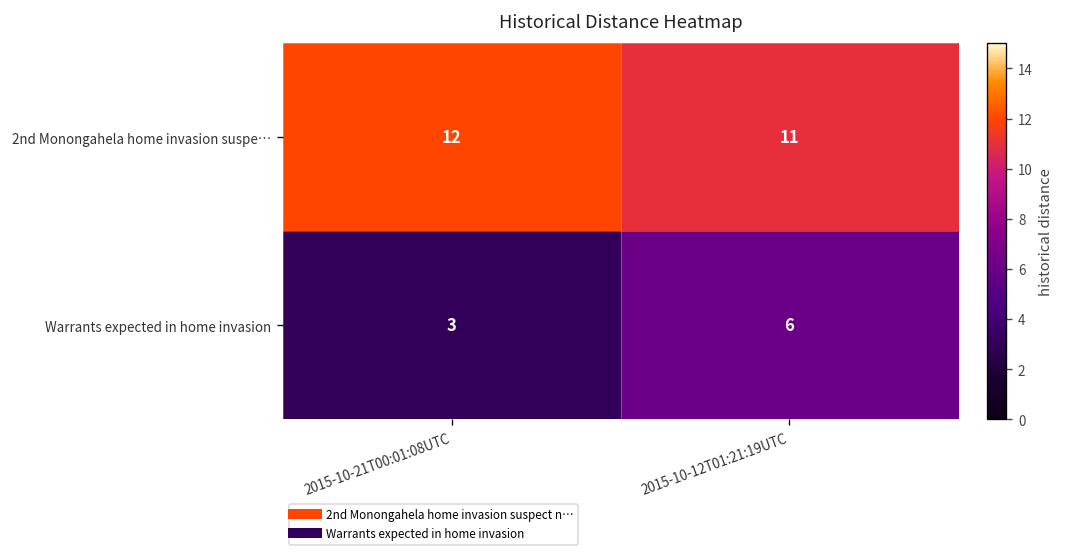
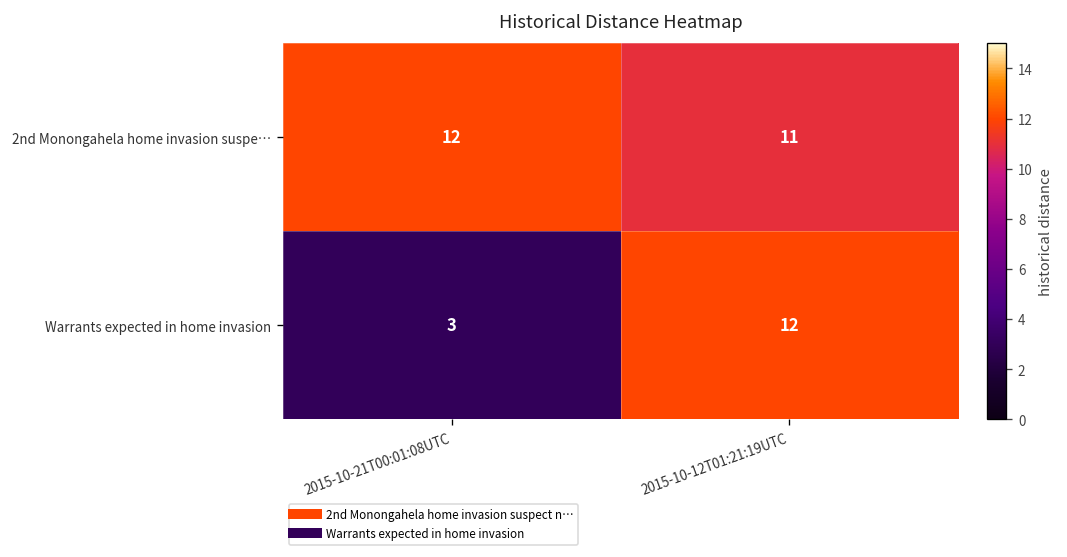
  {
    "2nd Monongahela home invasion suspe…": {
      "2015-10-21T00:01:08UTC": 12,
      "2015-10-12T01:21:19UTC": 11
    },
    "Warrants expected in home invasion": {
      "2015-10-21T00:01:08UTC": 3,
-     "2015-10-12T01:21:19UTC": 6
+     "2015-10-12T01:21:19UTC": 12
    }
  }
